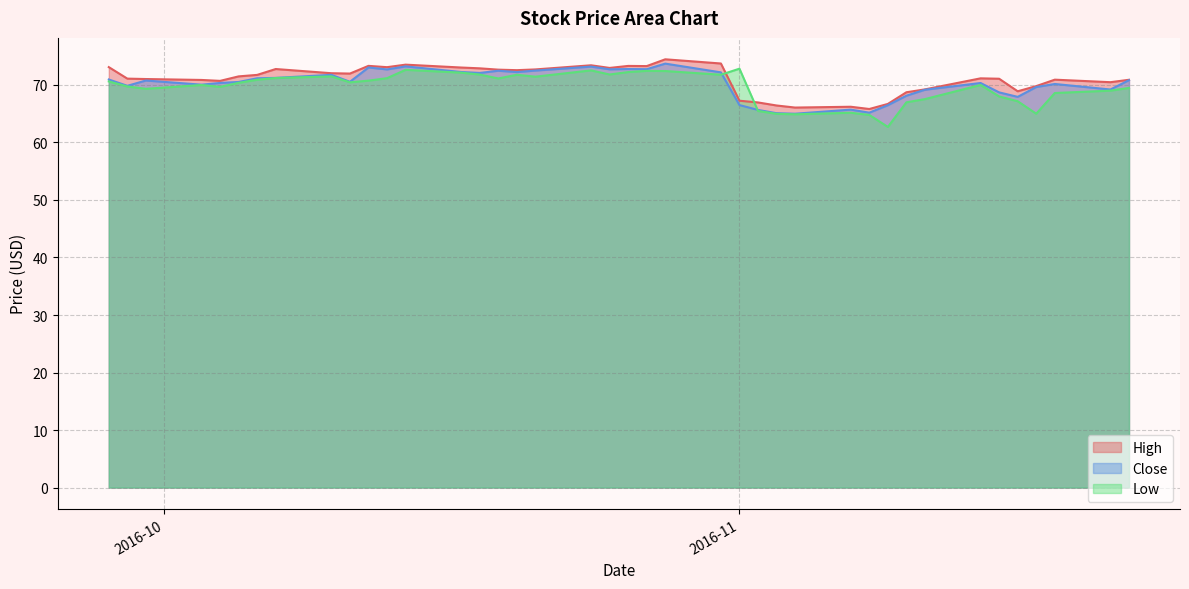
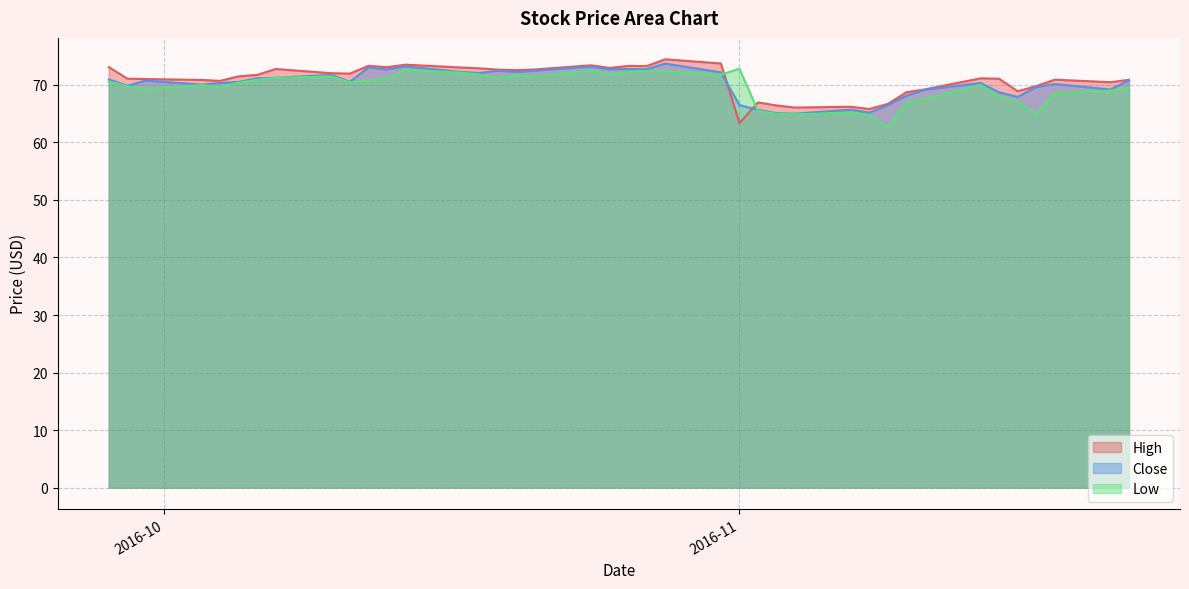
  {
    "High": {
-     "2016-11": 67
+     "2016-11": 63
    },
    "Close": {
      "2016-11": 67
    },
    "Low": {
      "2016-11": 73
    }
  }
